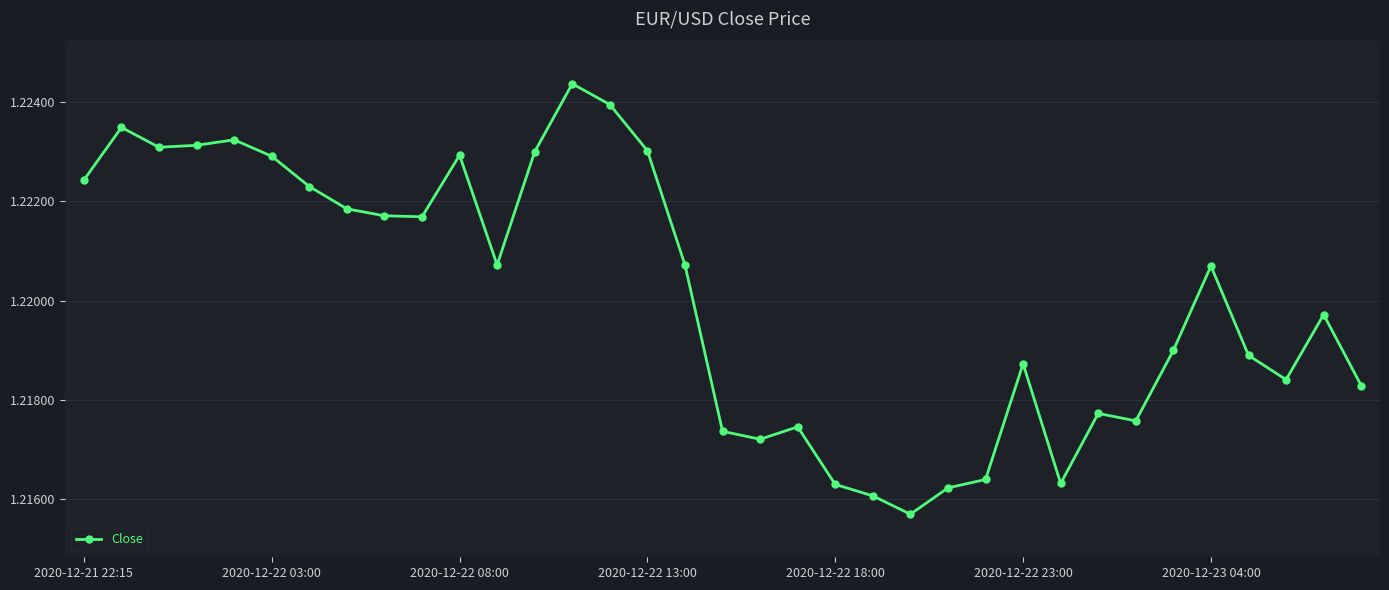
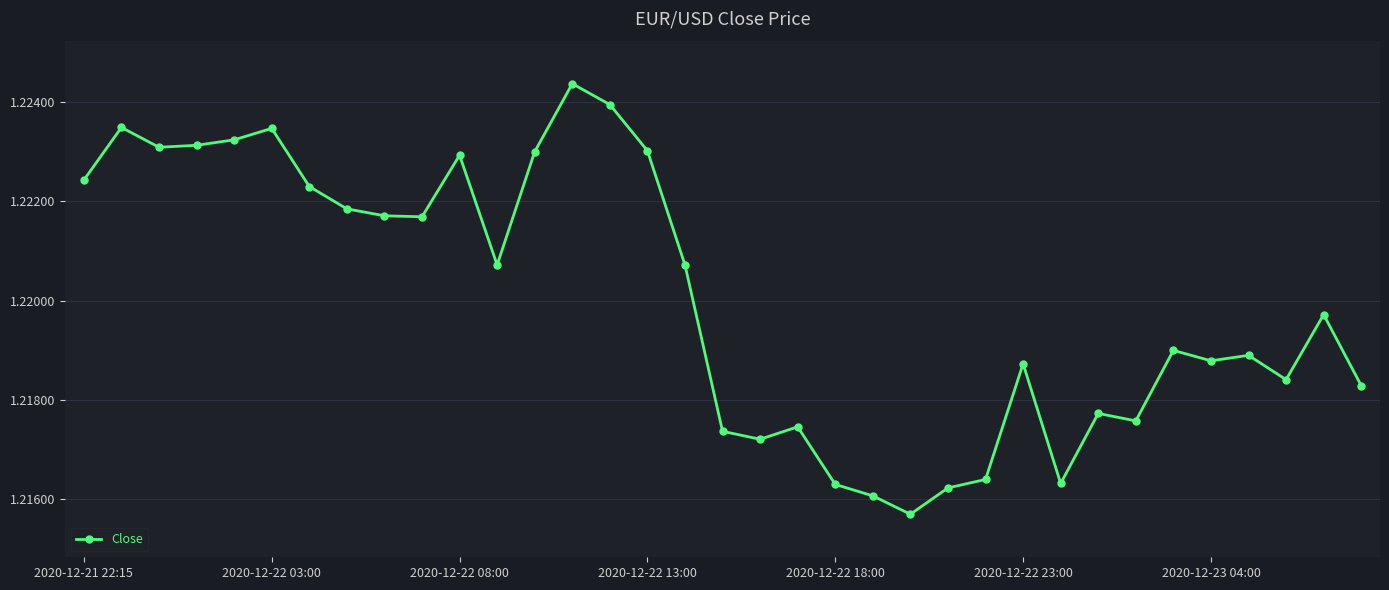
  {
    "2020-12-21 22:15": 1.2224,
-   "2020-12-22 03:00": 1.2229,
+   "2020-12-22 03:00": 1.2235,
    "2020-12-22 08:00": 1.2229,
    "2020-12-22 13:00": 1.2230,
    "2020-12-22 18:00": 1.2163,
    "2020-12-22 23:00": 1.2187,
-   "2020-12-23 04:00": 1.2207
+   "2020-12-23 04:00": 1.2188
  }
